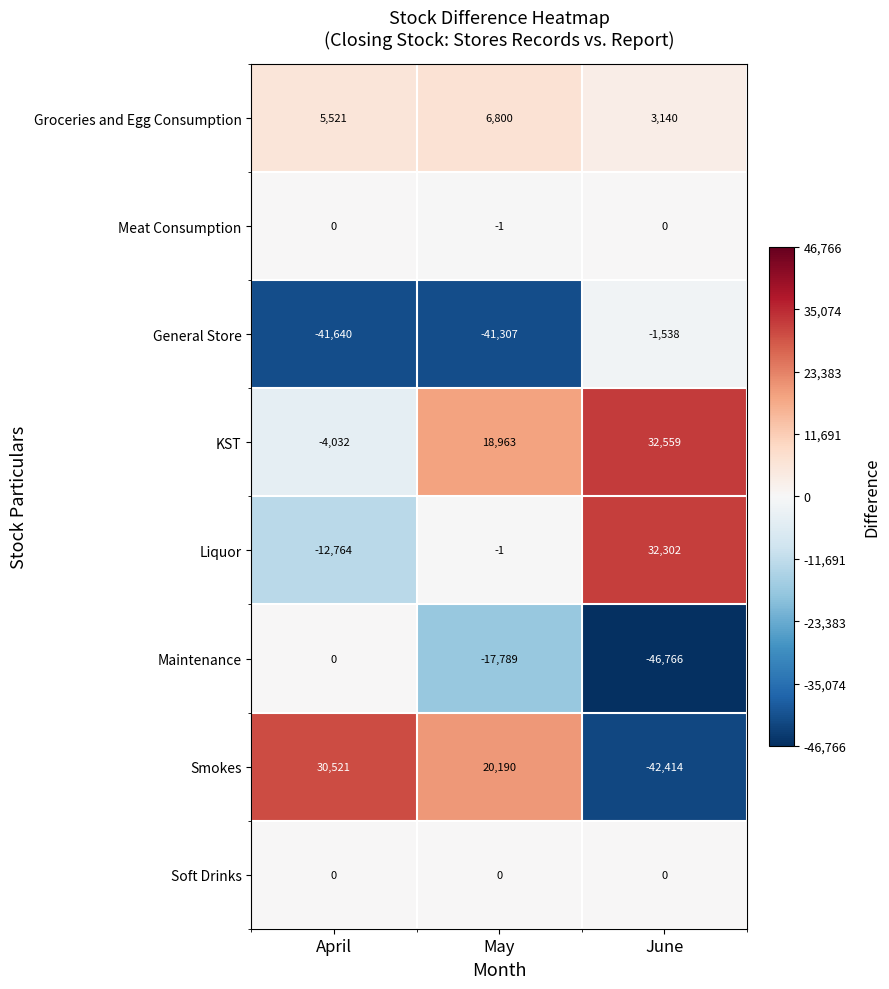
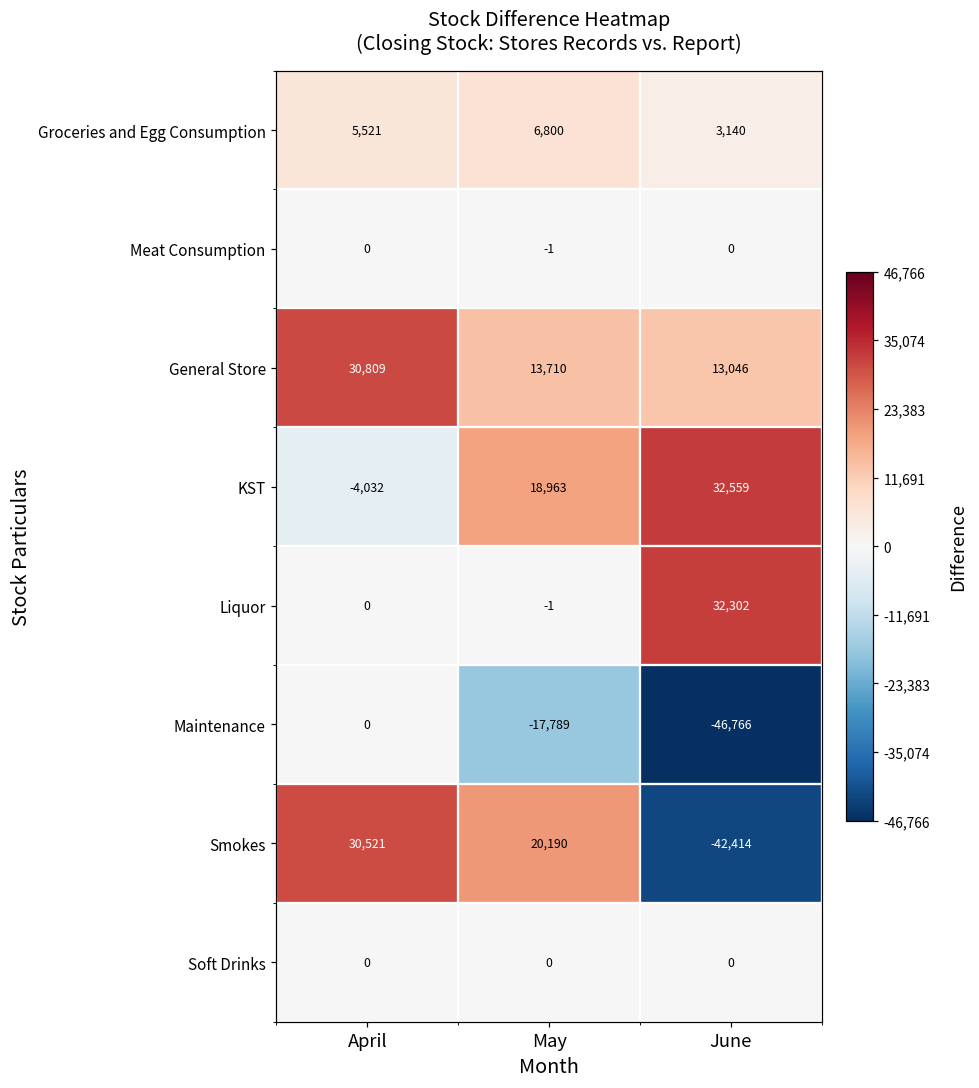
  {
    "Groceries and Egg Consumption": {
      "April": "5,521",
      "May": "6,800",
      "June": "3,140"
    },
    "Meat Consumption": {
      "April": "0",
      "May": "-1",
      "June": "0"
    },
    "General Store": {
-     "April": "-41,640",
-     "May": "-41,307",
-     "June": "-1,538"
+     "April": "30,809",
+     "May": "13,710",
+     "June": "13,046"
    },
    "KST": {
      "April": "-4,032",
      "May": "18,963",
      "June": "32,559"
    },
    "Liquor": {
-     "April": "-12,764",
+     "April": "0",
      "May": "-1",
      "June": "32,302"
    },
    "Maintenance": {
      "April": "0",
      "May": "-17,789",
      "June": "-46,766"
    },
    "Smokes": {
      "April": "30,521",
      "May": "20,190",
      "June": "-42,414"
    },
    "Soft Drinks": {
      "April": "0",
      "May": "0",
      "June": "0"
    }
  }
